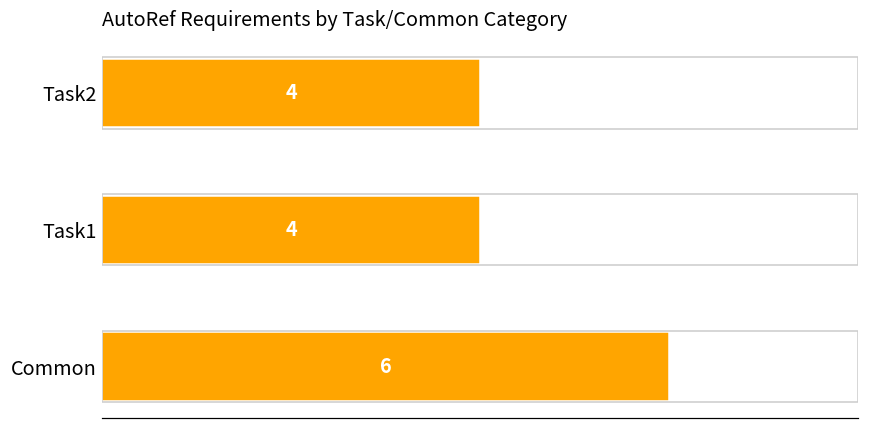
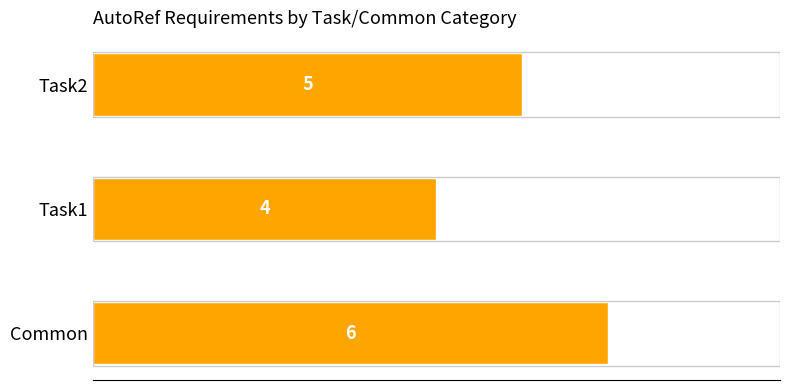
  {
-   "Task2": 4,
+   "Task2": 5,
    "Task1": 4,
    "Common": 6
  }
